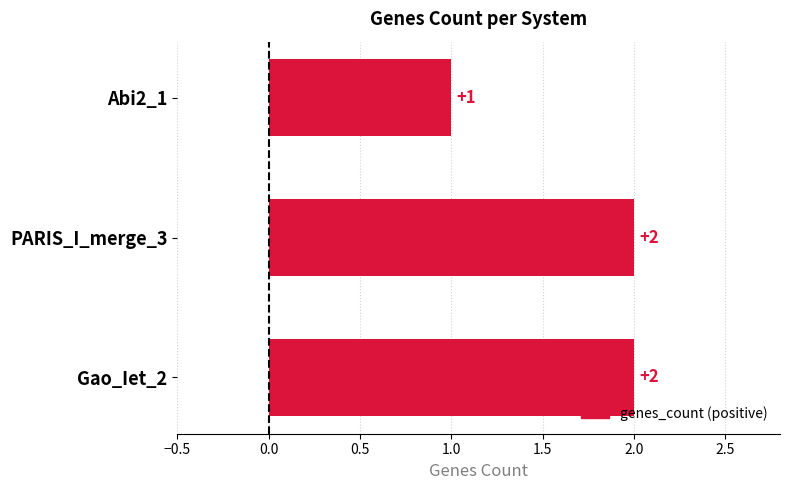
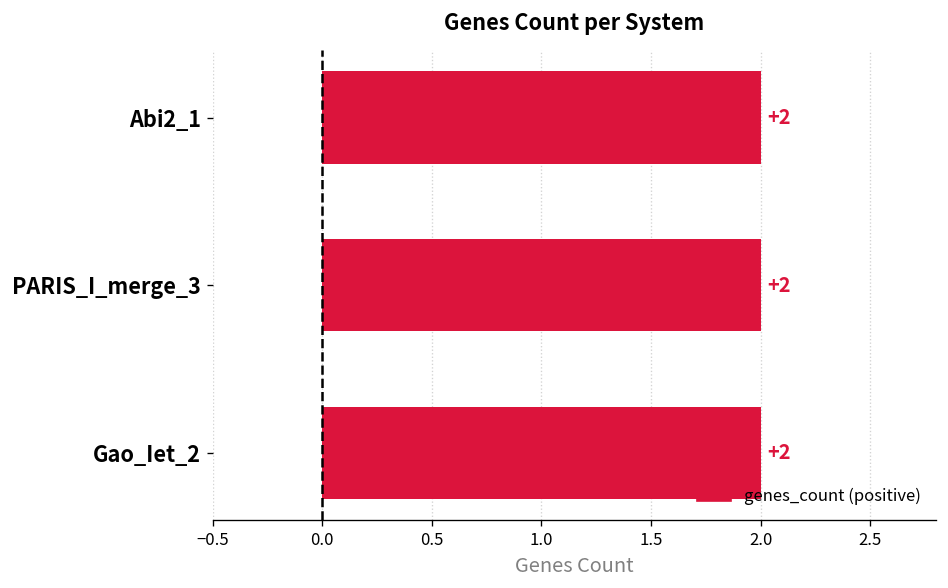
  {
-   "Abi2_1": "+1",
+   "Abi2_1": "+2",
    "PARIS_I_merge_3": "+2",
    "Gao_Iet_2": "+2"
  }
